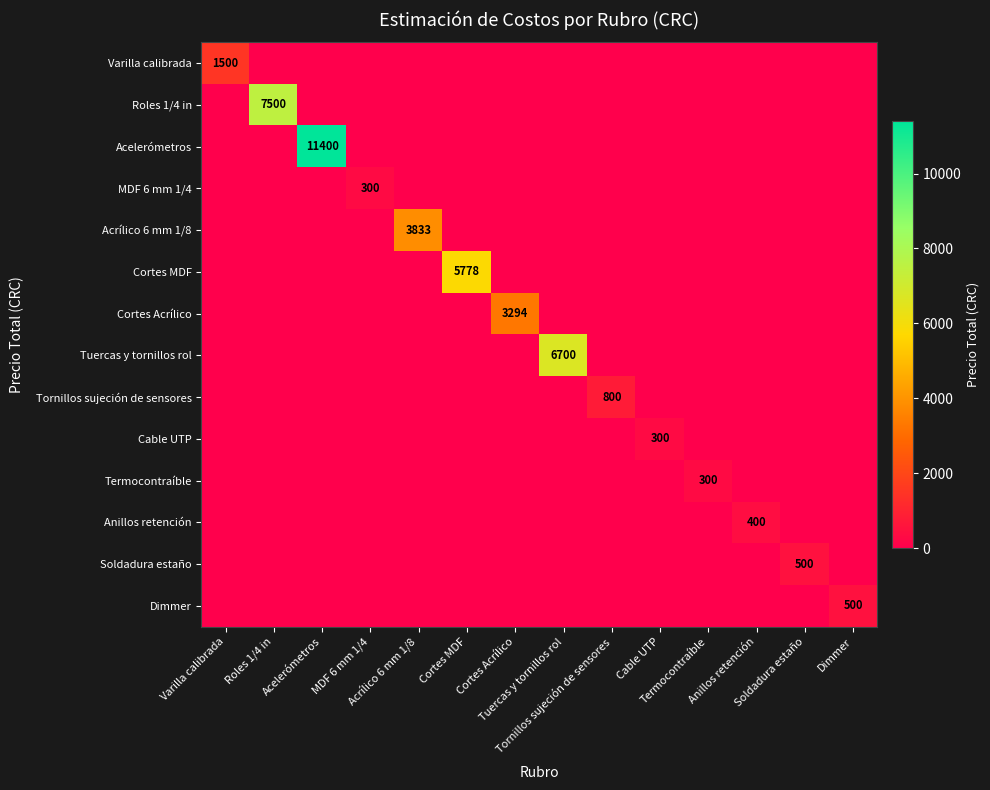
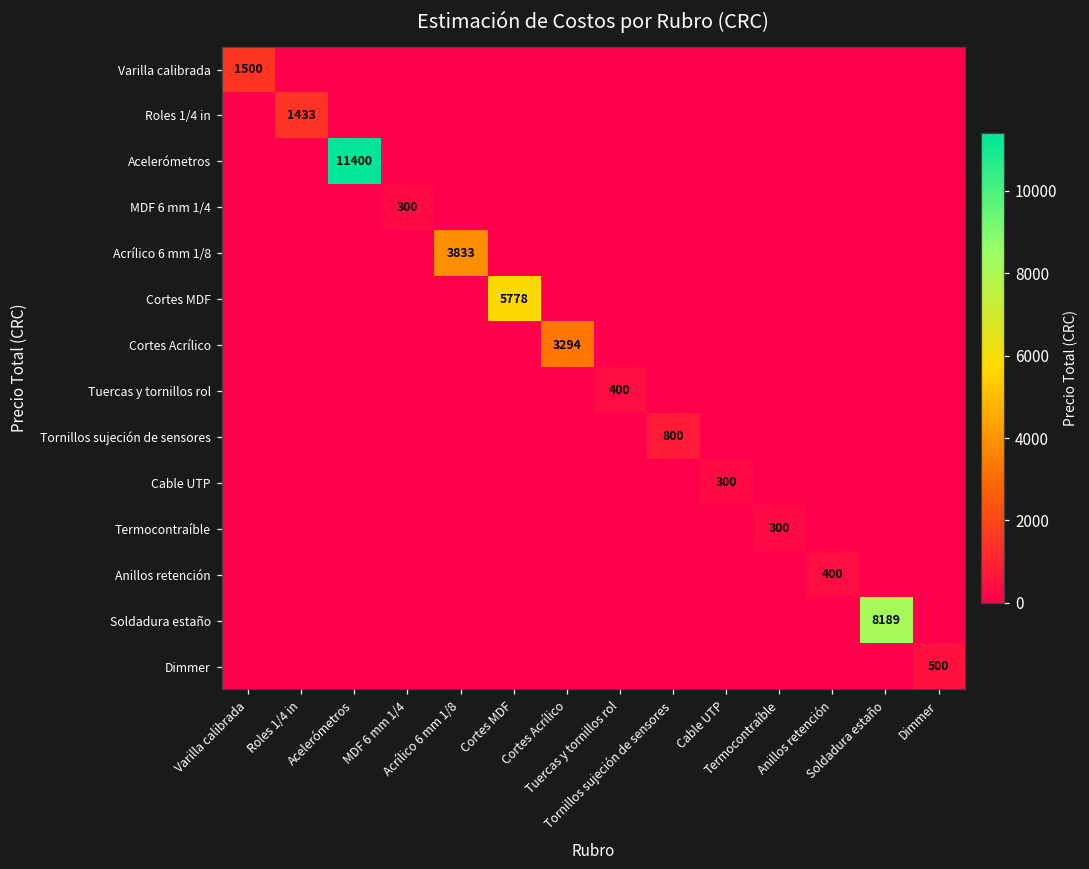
  {
    "Varilla calibrada": {
      "Varilla calibrada": 1500
    },
    "Roles 1/4 in": {
-     "Roles 1/4 in": 7500
+     "Roles 1/4 in": 1433
    },
    "Acelerómetros": {
      "Acelerómetros": 11400
    },
    "MDF 6 mm 1/4": {
      "MDF 6 mm 1/4": 300
    },
    "Acrílico 6 mm 1/8": {
      "Acrílico 6 mm 1/8": 3833
    },
    "Cortes MDF": {
      "Cortes MDF": 5778
    },
    "Cortes Acrílico": {
      "Cortes Acrílico": 3294
    },
    "Tuercas y tornillos rol": {
-     "Tuercas y tornillos rol": 6700
+     "Tuercas y tornillos rol": 400
    },
    "Tornillos sujeción de sensores": {
      "Tornillos sujeción de sensores": 800
    },
    "Cable UTP": {
      "Cable UTP": 300
    },
    "Termocontraíble": {
      "Termocontraíble": 300
    },
    "Anillos retención": {
      "Anillos retención": 400
    },
    "Soldadura estaño": {
-     "Soldadura estaño": 500
+     "Soldadura estaño": 8189
    },
    "Dimmer": {
      "Dimmer": 500
    }
  }
